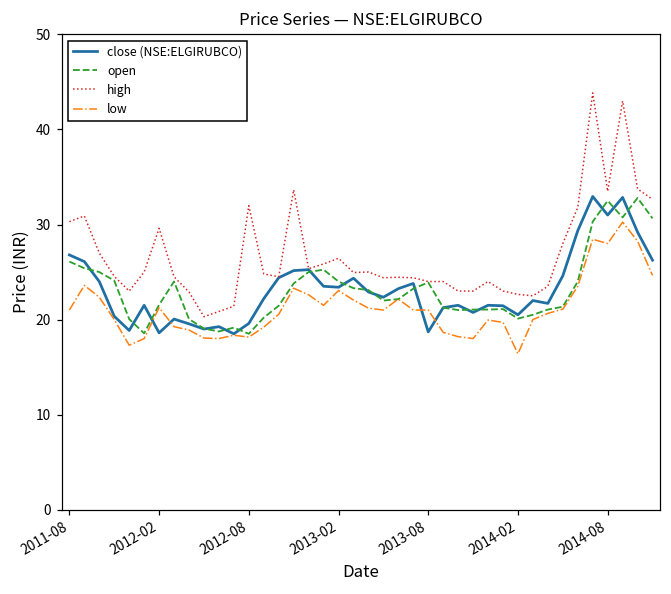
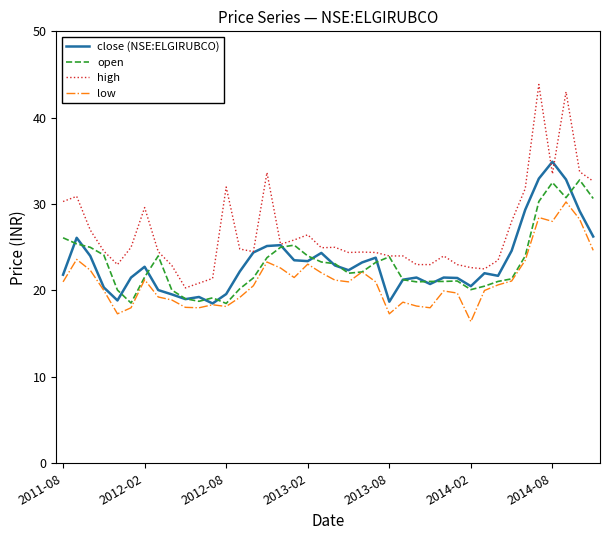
  {
    "close (NSE:ELGIRUBCO)": {
-     "2011-08": 27,
-     "2012-02": 19,
+     "2011-08": 22,
+     "2012-02": 23,
      "2012-08": 20,
      "2013-02": 23,
      "2013-08": 19,
      "2014-02": 21,
-     "2014-08": 31
+     "2014-08": 35
    },
    "open": {
      "2011-08": 26,
      "2012-02": 22,
      "2012-08": 19,
      "2013-02": 24,
      "2014-02": 20,
      "2014-08": 33
    },
    "high": {
      "2011-08": 30,
      "2012-02": 30,
      "2012-08": 32,
      "2013-02": 26,
      "2014-02": 23,
      "2014-08": 34
    },
    "low": {
      "2011-08": 21,
      "2012-02": 21,
      "2012-08": 18,
      "2013-02": 23,
-     "2013-08": 21,
+     "2013-08": 17,
      "2014-02": 16,
      "2014-08": 28
    }
  }
